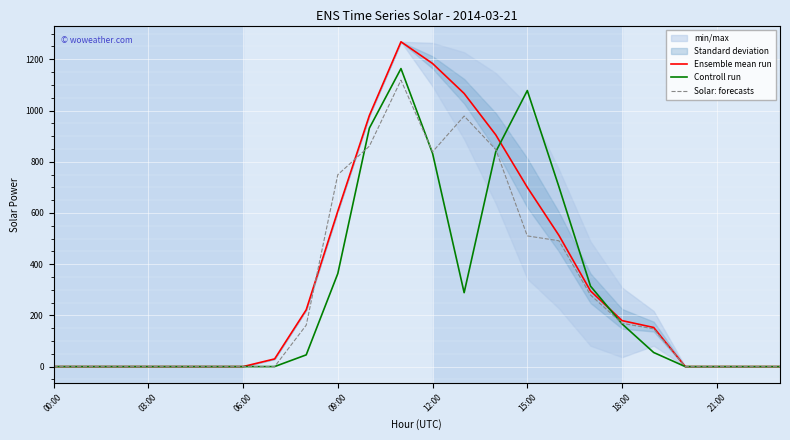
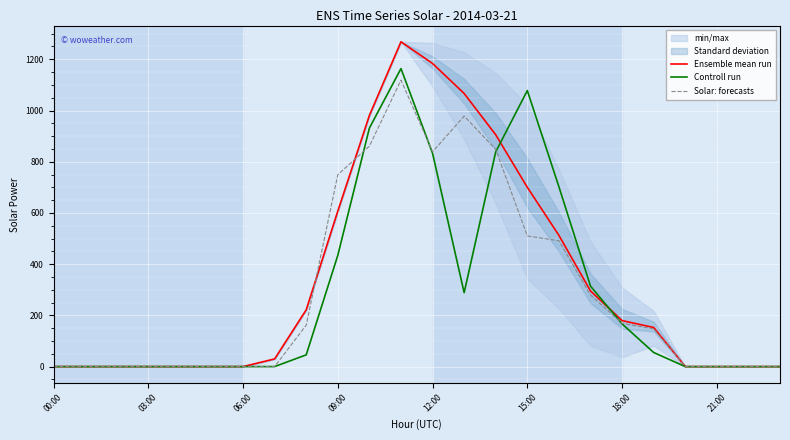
  {
    "Ensemble mean run": {
      "12:00": 1180,
      "15:00": 700,
      "18:00": 180
    },
    "Controll run": {
-     "09:00": 360,
+     "09:00": 430,
      "15:00": 1080
    },
    "Solar: forecasts": {
      "09:00": 750,
      "15:00": 510
    }
  }
